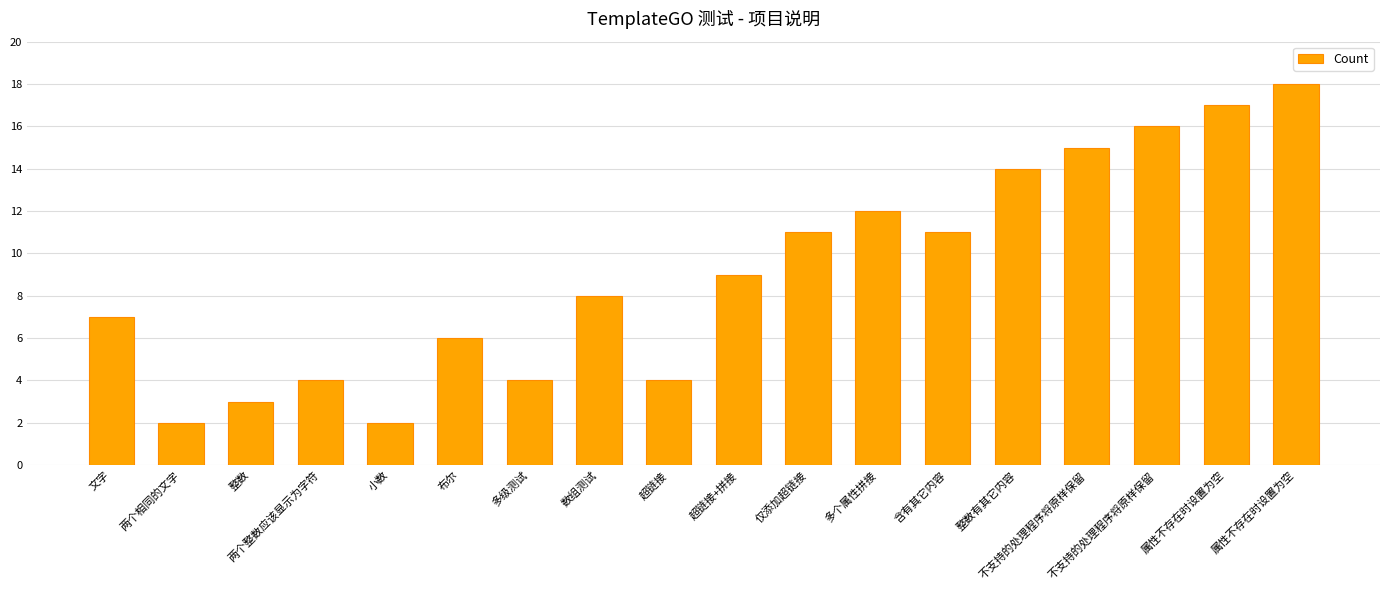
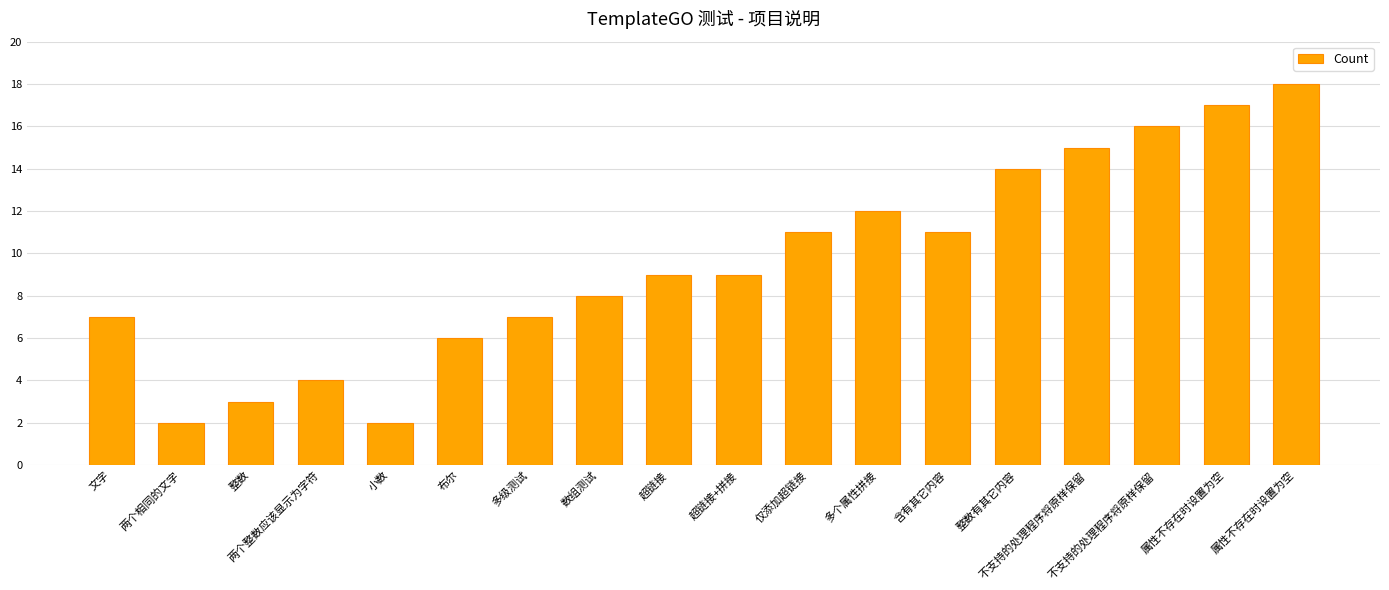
  {
    "文字": 7,
    "两个相同的文字": 2,
    "整数": 3,
    "两个整数应该显示为字符": 4,
    "小数": 2,
    "布尔": 6,
-   "多级测试": 4,
+   "多级测试": 7,
    "数组测试": 8,
-   "超链接": 4,
+   "超链接": 9,
    "超链接+拼接": 9,
    "仅添加超链接": 11,
    "多个属性拼接": 12,
    "含有其它内容": 11,
    "整数有其它内容": 14
  }
